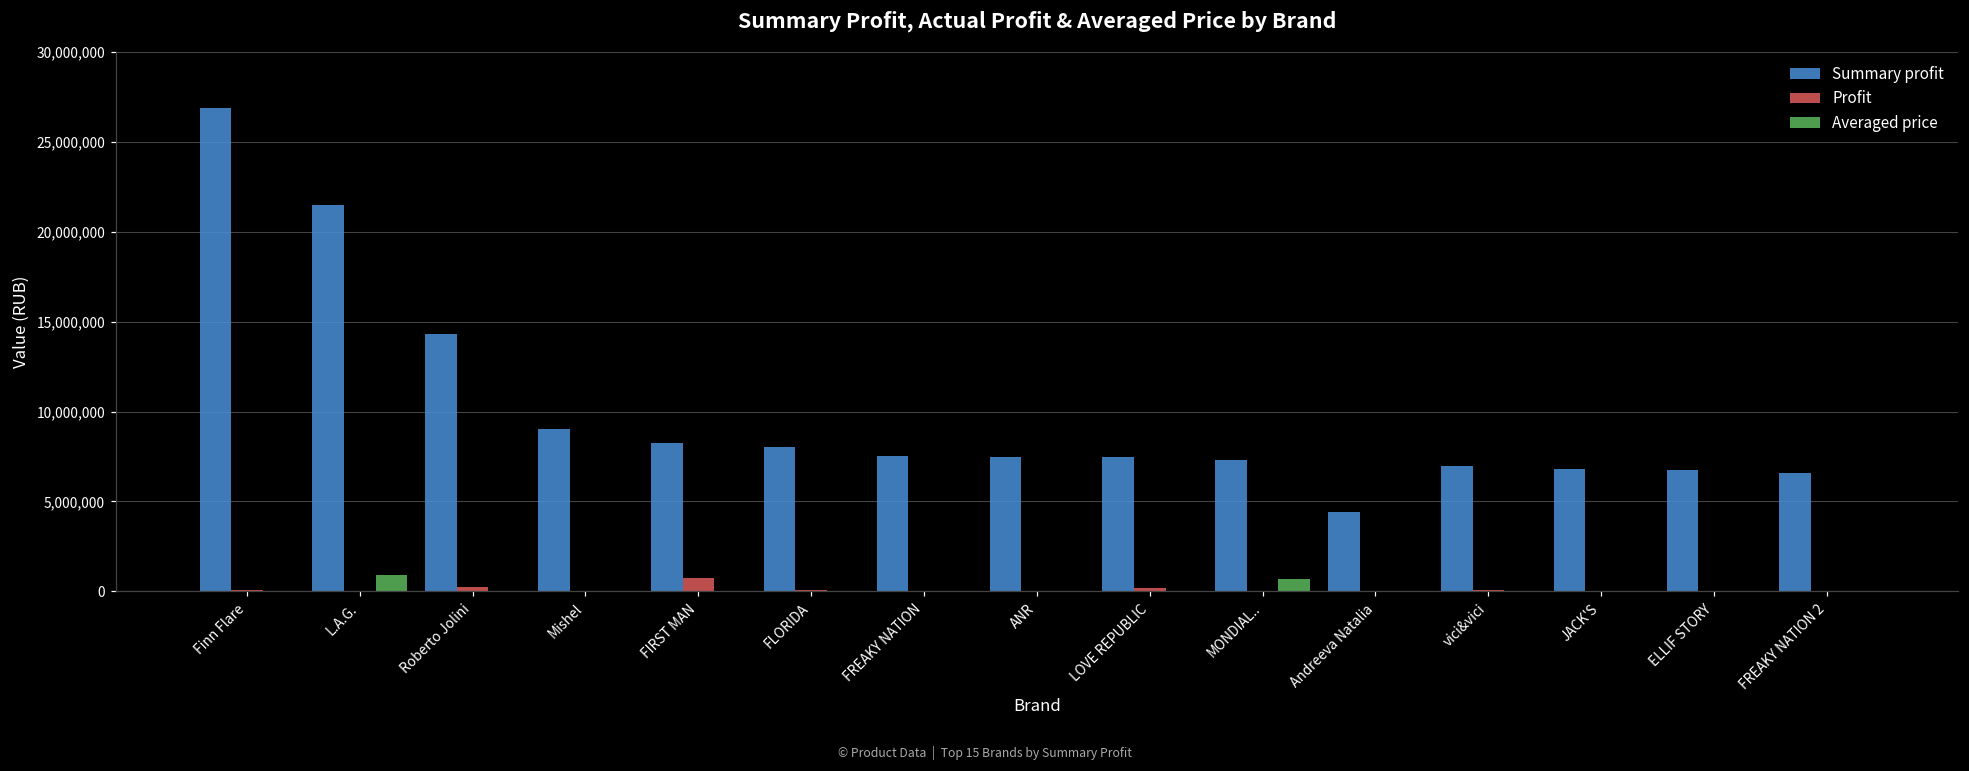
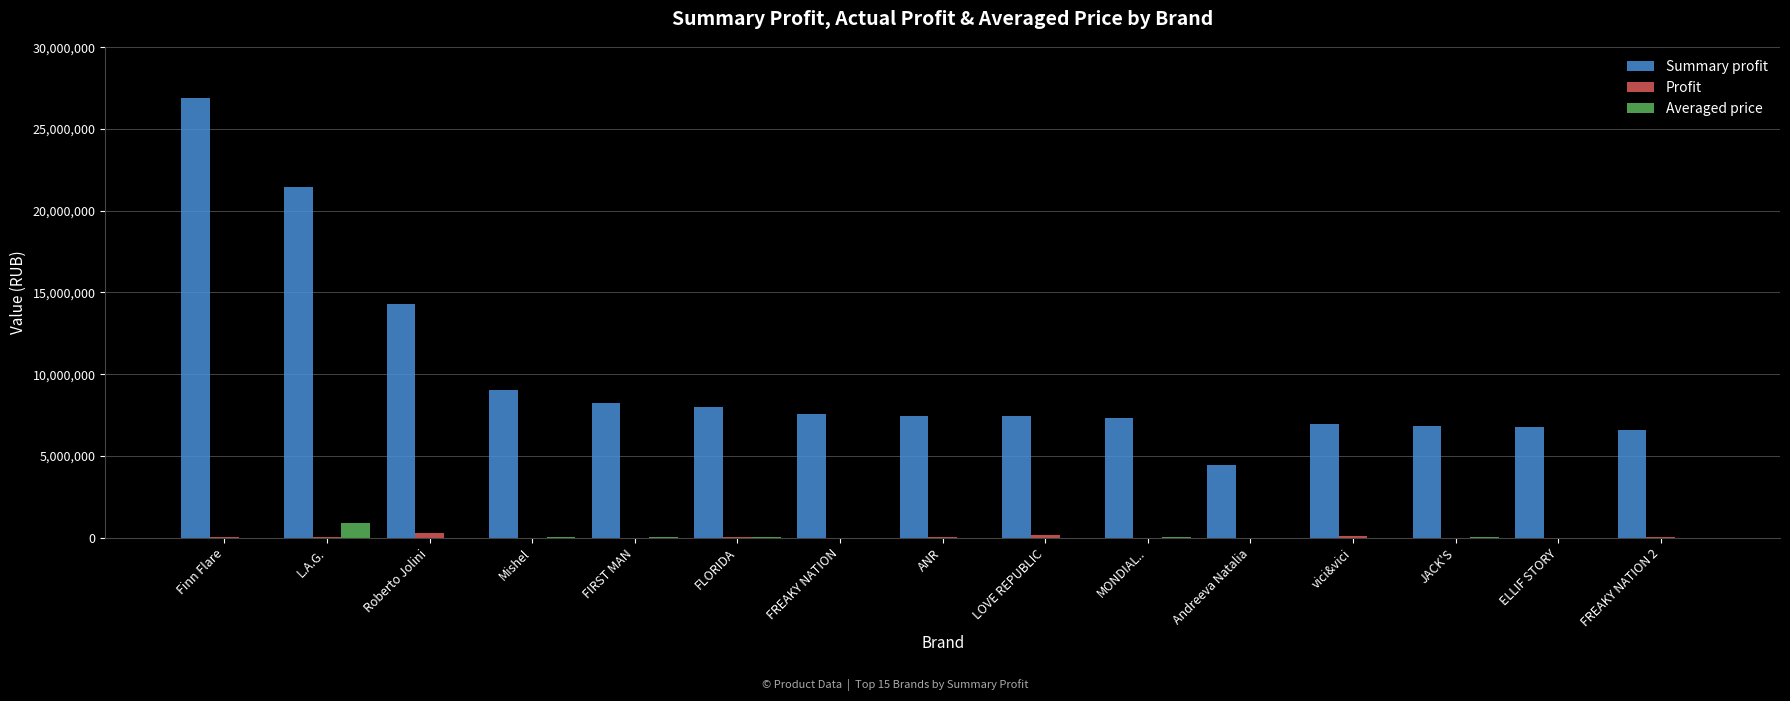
  {
    "Summary profit": {
      "Finn Flare": "26,900,000",
      "L.A.G.": "21,500,000",
      "Roberto Jolini": "14,300,000",
      "Mishel": "9,000,000",
      "FIRST MAN": "8,300,000",
      "FLORIDA": "8,000,000",
      "FREAKY NATION": "7,500,000",
      "ANR": "7,500,000",
      "LOVE REPUBLIC": "7,500,000",
      "MONDIAL..": "7,300,000",
      "Andreeva Natalia": "4,400,000",
      "vici&vici": "7,000,000",
      "JACK'S": "6,800,000",
      "ELLIF STORY": "6,800,000",
      "FREAKY NATION 2": "6,600,000"
    },
    "Profit": {
      "Roberto Jolini": "300,000",
-     "FIRST MAN": "700,000",
+     "FIRST MAN": "0",
      "FREAKY NATION": "0",
      "LOVE REPUBLIC": "200,000",
      "MONDIAL..": "0",
      "Andreeva Natalia": "0",
      "JACK'S": "0"
    },
    "Averaged price": {
      "L.A.G.": "900,000",
-     "MONDIAL..": "700,000"
+     "MONDIAL..": "0"
    }
  }
